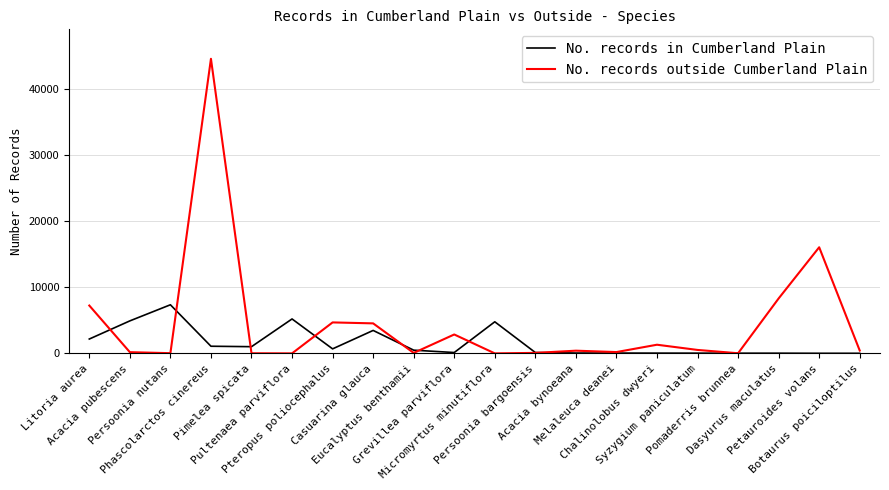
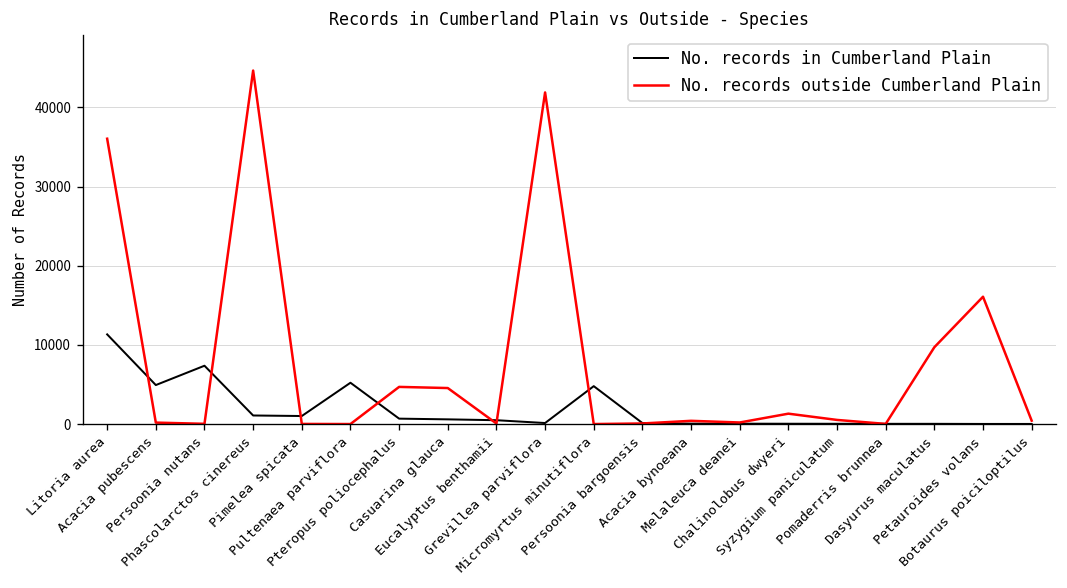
  {
    "No. records in Cumberland Plain": {
-     "Litoria aurea": 2000,
+     "Litoria aurea": 11000,
      "Acacia pubescens": 5000,
      "Persoonia nutans": 7000,
      "Phascolarctos cinereus": 1000,
      "Pimelea spicata": 1000,
      "Pultenaea parviflora": 5000,
      "Pteropus poliocephalus": 1000,
-     "Casuarina glauca": 3000,
+     "Casuarina glauca": 1000,
      "Eucalyptus benthamii": 0,
      "Grevillea parviflora": 0,
      "Micromyrtus minutiflora": 5000,
      "Chalinolobus dwyeri": 0,
      "Syzygium paniculatum": 0,
      "Dasyurus maculatus": 0,
      "Petauroides volans": 0,
      "Botaurus poiciloptilus": 0
    },
    "No. records outside Cumberland Plain": {
-     "Litoria aurea": 7000,
+     "Litoria aurea": 36000,
      "Acacia pubescens": 0,
      "Persoonia nutans": 0,
      "Phascolarctos cinereus": 45000,
      "Pimelea spicata": 0,
      "Pultenaea parviflora": 0,
      "Pteropus poliocephalus": 5000,
      "Casuarina glauca": 5000,
      "Eucalyptus benthamii": 0,
-     "Grevillea parviflora": 3000,
+     "Grevillea parviflora": 42000,
      "Micromyrtus minutiflora": 0,
      "Chalinolobus dwyeri": 1000,
      "Syzygium paniculatum": 1000,
-     "Dasyurus maculatus": 8000,
+     "Dasyurus maculatus": 10000,
      "Petauroides volans": 16000,
      "Botaurus poiciloptilus": 0
    }
  }
